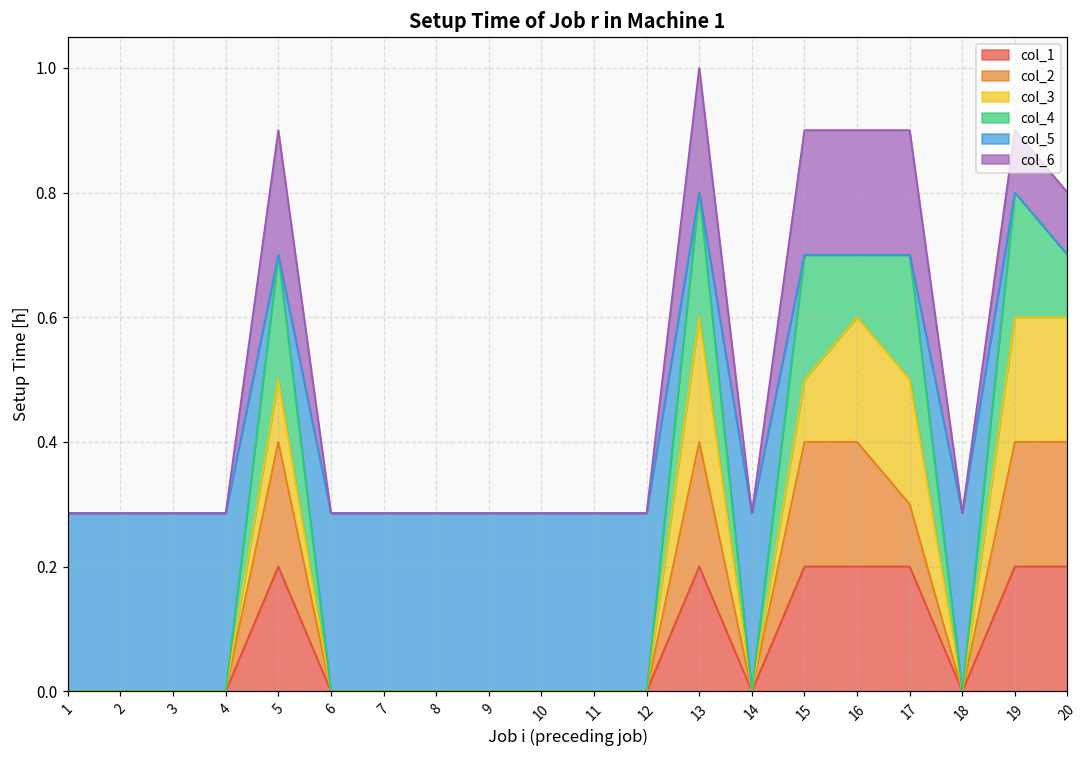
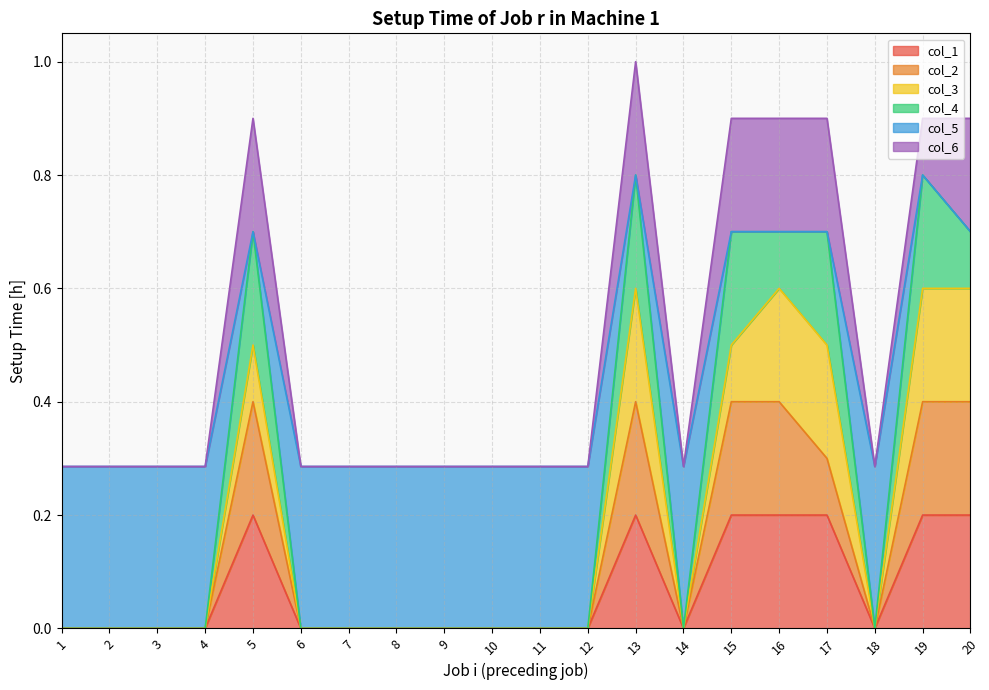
  {
    "col_3": {
      "5": 0.1,
      "13": 0.2,
      "15": 0.1,
      "16": 0.2,
      "17": 0.2,
      "19": 0.2,
      "20": 0.2
    },
    "col_6": {
      "5": 0.2,
      "13": 0.2,
      "15": 0.2,
      "16": 0.2,
      "17": 0.2,
-     "20": 0.1
+     "20": 0.2
    }
  }
